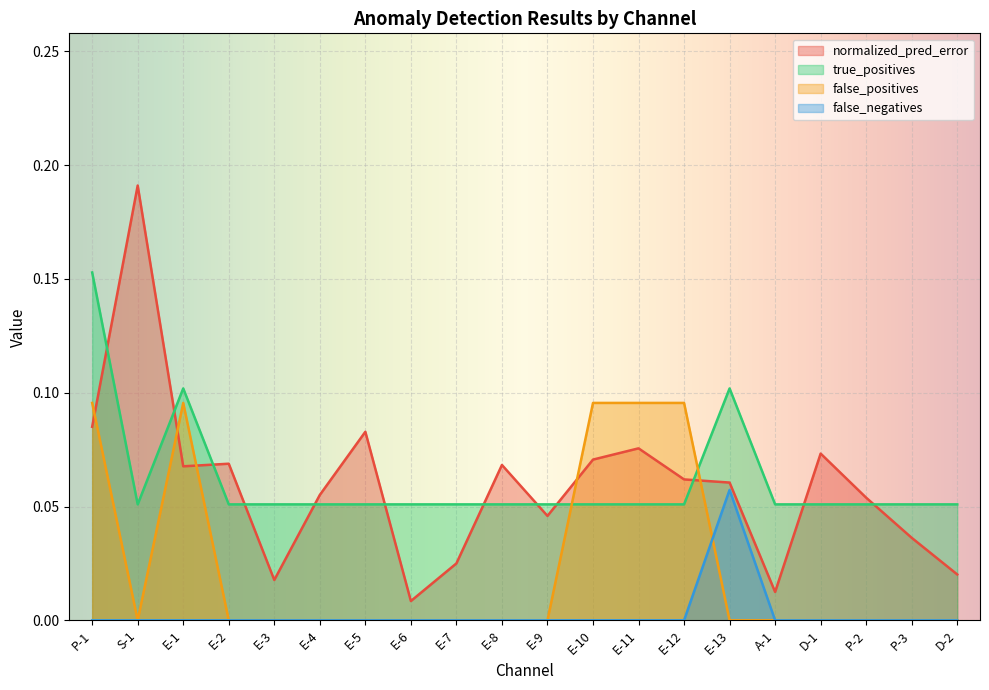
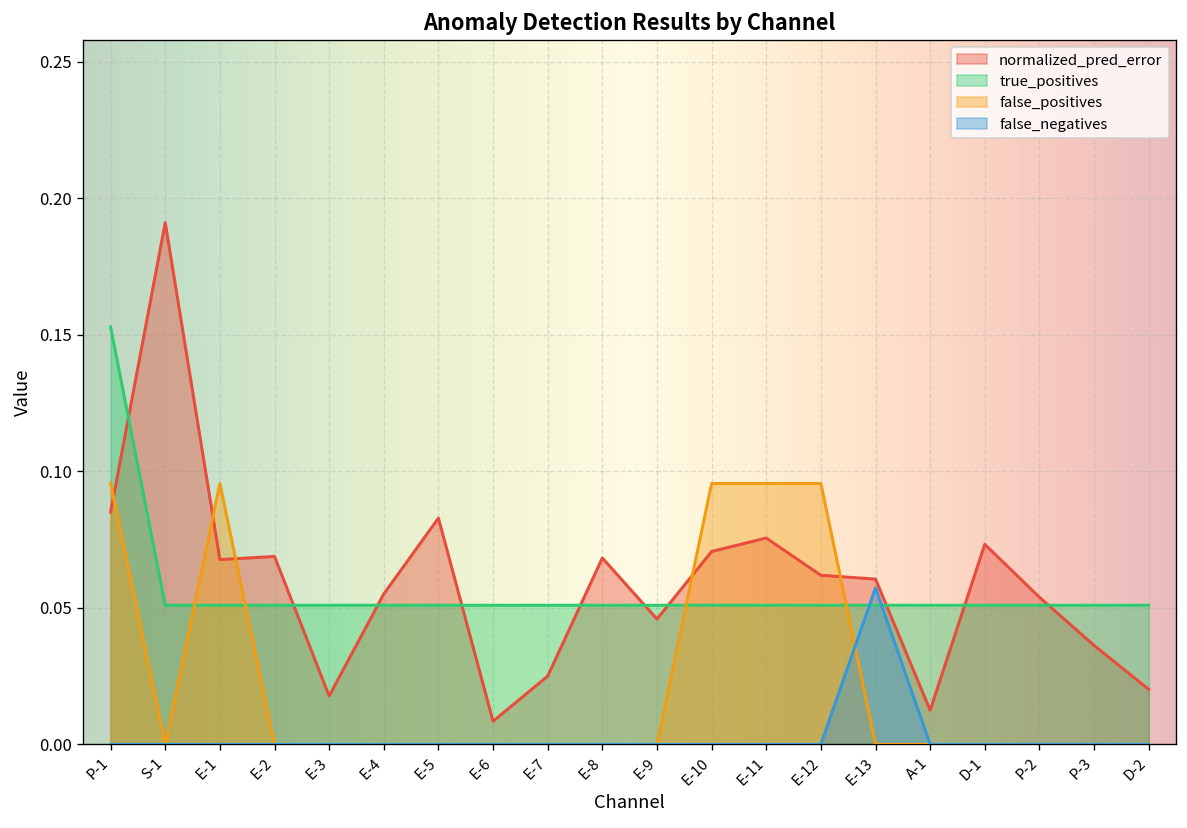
  {
    "true_positives": {
      "P-1": 0.153,
      "S-1": 0.051,
-     "E-1": 0.102,
+     "E-1": 0.051,
      "E-2": 0.051,
      "E-3": 0.051,
      "E-4": 0.051,
      "E-5": 0.051,
      "E-6": 0.051,
      "E-7": 0.051,
      "E-8": 0.051,
      "E-9": 0.051,
      "E-10": 0.051,
      "E-11": 0.051,
      "E-12": 0.051,
-     "E-13": 0.102,
+     "E-13": 0.051,
      "A-1": 0.051,
      "D-1": 0.051,
      "P-2": 0.051,
      "P-3": 0.051,
      "D-2": 0.051
    },
    "false_negatives": {
      "P-1": 0.000,
      "E-1": 0.000,
      "E-10": 0.000,
      "E-11": 0.000,
      "E-12": 0.000,
      "E-13": 0.057
    }
  }
